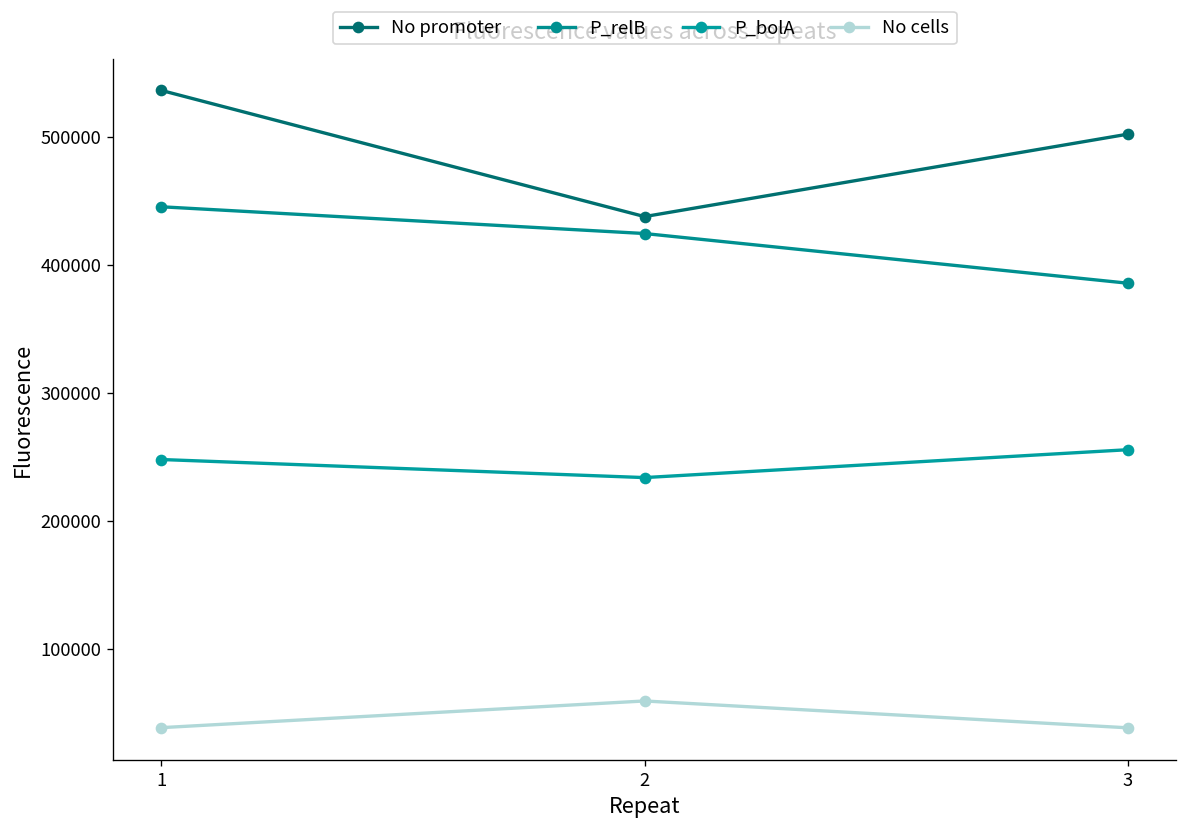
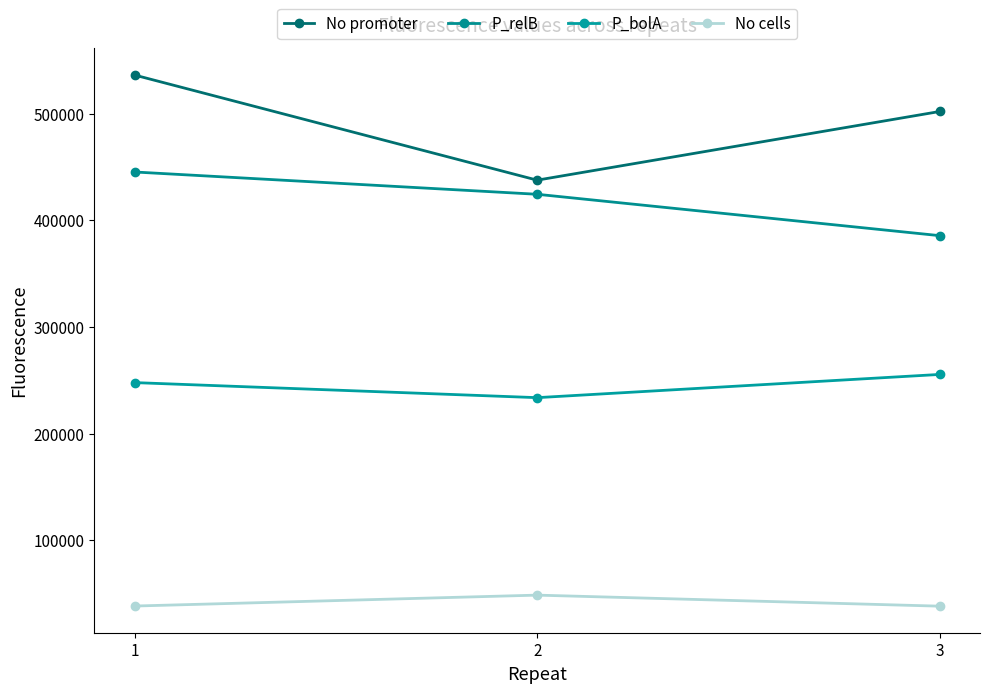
  {
    "No cells": {
      "1": 38000,
-     "2": 59000,
+     "2": 49000,
      "3": 38000
    }
  }
